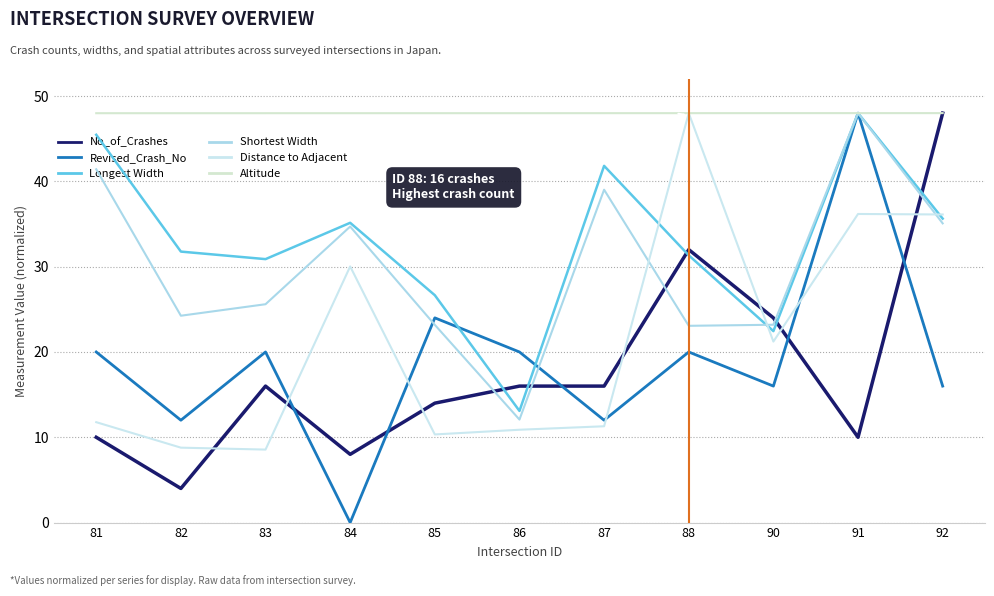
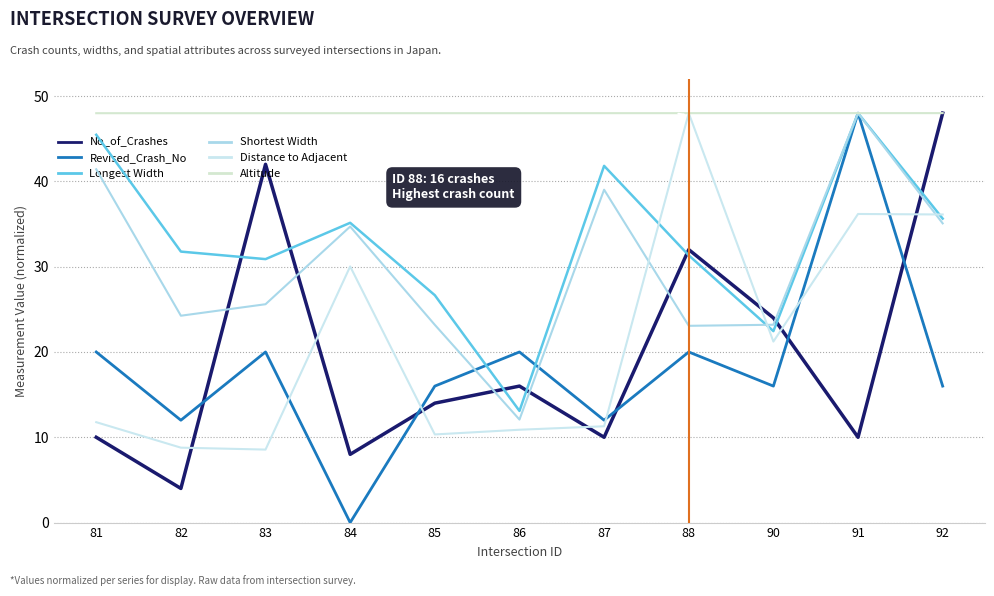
  {
    "No_of_Crashes": {
      "81": 10,
      "82": 4,
-     "83": 16,
+     "83": 42,
      "84": 8,
      "85": 14,
      "86": 16,
-     "87": 16,
+     "87": 10,
      "88": 32,
      "90": 24,
      "91": 10
    },
    "Revised_Crash_No": {
      "81": 20,
      "82": 12,
      "83": 20,
      "84": 0,
-     "85": 24,
+     "85": 16,
      "86": 20,
      "87": 12,
      "88": 20,
      "90": 16,
      "92": 16
    },
    "Longest Width": {
      "81": 45,
      "82": 32,
      "83": 31,
      "84": 35,
      "85": 27,
      "86": 13,
      "87": 42,
      "88": 31,
      "90": 22,
      "92": 36
    }
  }
